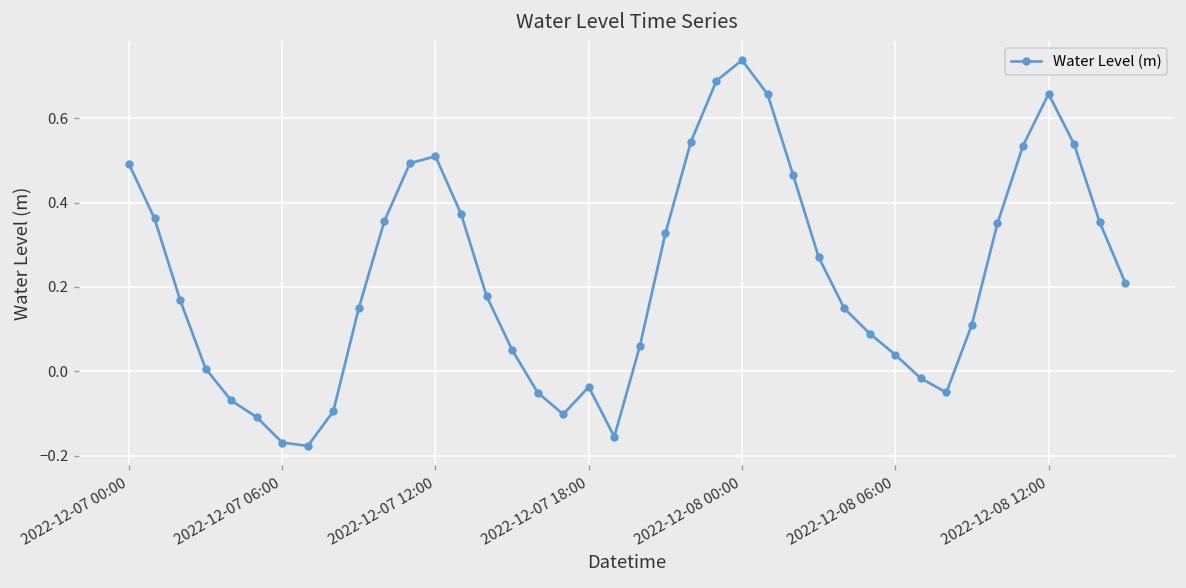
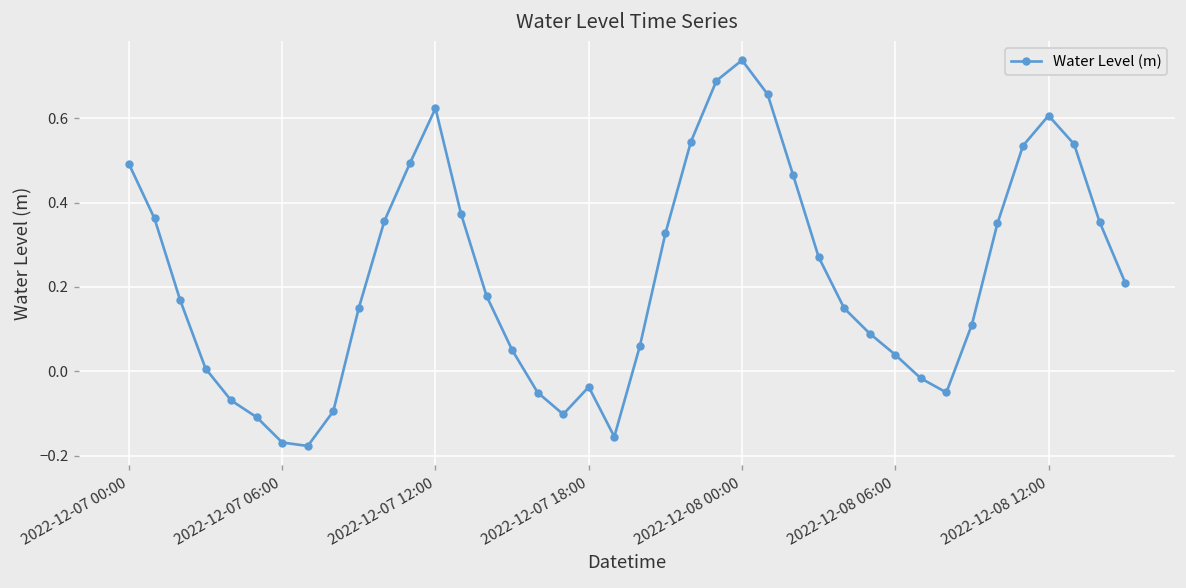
  {
    "2022-12-07 00:00": 0.49,
    "2022-12-07 06:00": -0.17,
-   "2022-12-07 12:00": 0.51,
+   "2022-12-07 12:00": 0.62,
    "2022-12-07 18:00": -0.04,
    "2022-12-08 00:00": 0.74,
    "2022-12-08 06:00": 0.04,
-   "2022-12-08 12:00": 0.66
+   "2022-12-08 12:00": 0.61
  }
